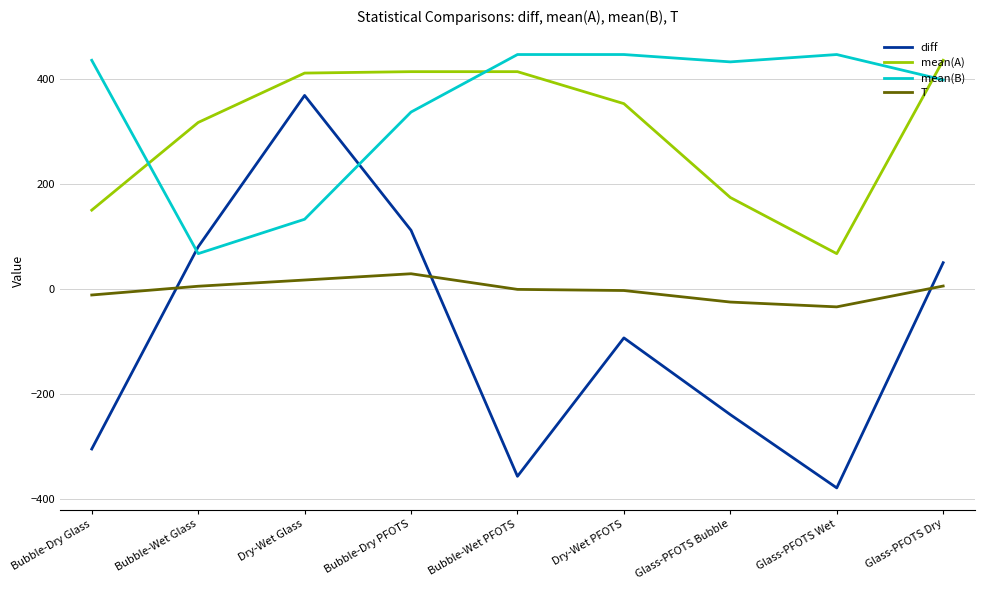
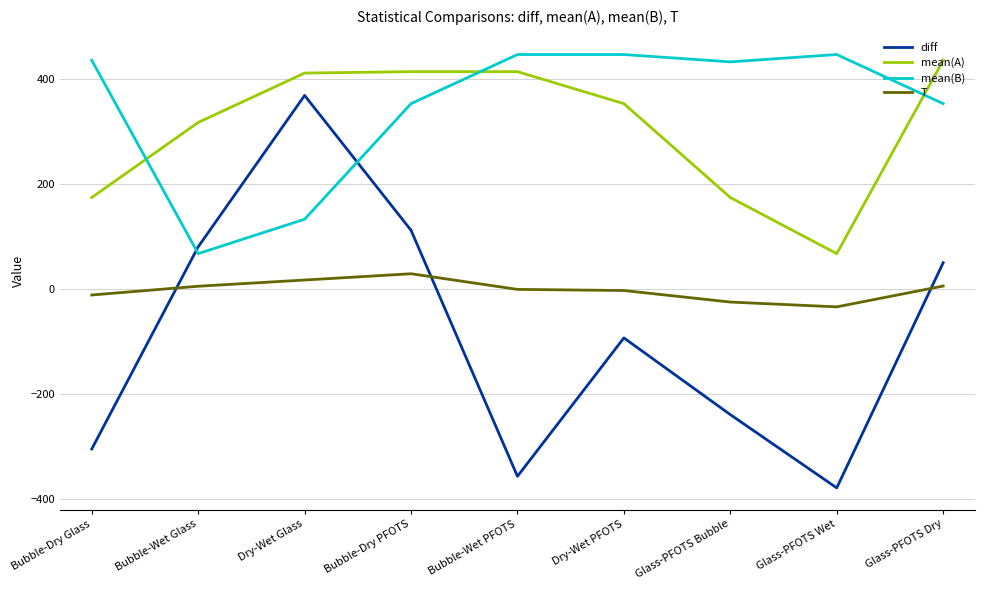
  {
    "diff": {
      "Bubble-Dry Glass": -300,
      "Bubble-Wet Glass": 80,
      "Dry-Wet Glass": 370,
      "Bubble-Dry PFOTS": 110,
      "Bubble-Wet PFOTS": -360,
      "Dry-Wet PFOTS": -90,
      "Glass-PFOTS Bubble": -240,
      "Glass-PFOTS Wet": -380,
      "Glass-PFOTS Dry": 50
    },
    "mean(A)": {
-     "Bubble-Dry Glass": 150,
+     "Bubble-Dry Glass": 170,
      "Bubble-Wet Glass": 320,
      "Dry-Wet Glass": 410,
      "Bubble-Dry PFOTS": 410,
      "Bubble-Wet PFOTS": 410,
      "Dry-Wet PFOTS": 350,
      "Glass-PFOTS Bubble": 170,
      "Glass-PFOTS Wet": 70,
      "Glass-PFOTS Dry": 430
    },
    "mean(B)": {
      "Bubble-Dry Glass": 430,
      "Bubble-Wet Glass": 70,
      "Dry-Wet Glass": 130,
-     "Bubble-Dry PFOTS": 340,
+     "Bubble-Dry PFOTS": 350,
      "Bubble-Wet PFOTS": 450,
      "Dry-Wet PFOTS": 450,
      "Glass-PFOTS Bubble": 430,
      "Glass-PFOTS Wet": 450,
-     "Glass-PFOTS Dry": 400
+     "Glass-PFOTS Dry": 350
    },
    "T": {
      "Bubble-Dry Glass": -10,
      "Bubble-Wet Glass": 0,
      "Dry-Wet Glass": 20,
      "Bubble-Dry PFOTS": 30,
      "Bubble-Wet PFOTS": 0,
      "Dry-Wet PFOTS": 0,
      "Glass-PFOTS Bubble": -30,
      "Glass-PFOTS Wet": -30,
      "Glass-PFOTS Dry": 10
    }
  }
